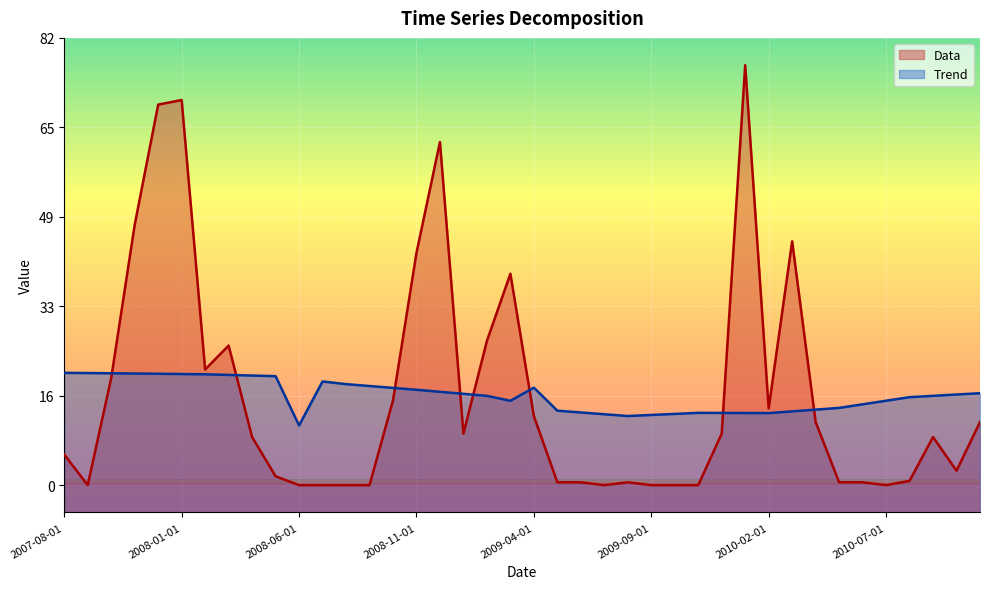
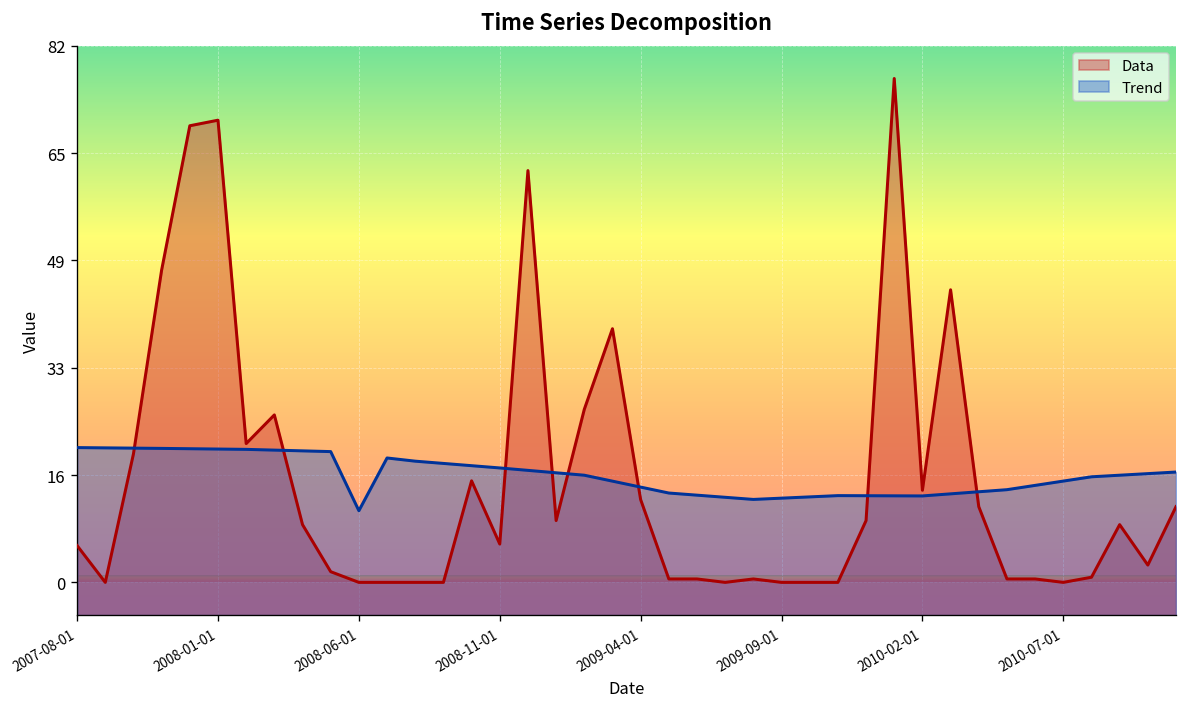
  {
    "Data": {
      "2007-08-01": 6,
      "2008-01-01": 70,
      "2008-06-01": 0,
-     "2008-11-01": 42,
+     "2008-11-01": 6,
      "2009-04-01": 13,
      "2009-09-01": 0,
      "2010-02-01": 14,
      "2010-07-01": 0
    },
    "Trend": {
      "2007-08-01": 21,
      "2008-01-01": 20,
      "2008-06-01": 11,
      "2008-11-01": 17,
-     "2009-04-01": 18,
+     "2009-04-01": 15,
      "2009-09-01": 13,
      "2010-02-01": 13,
      "2010-07-01": 15
    }
  }
